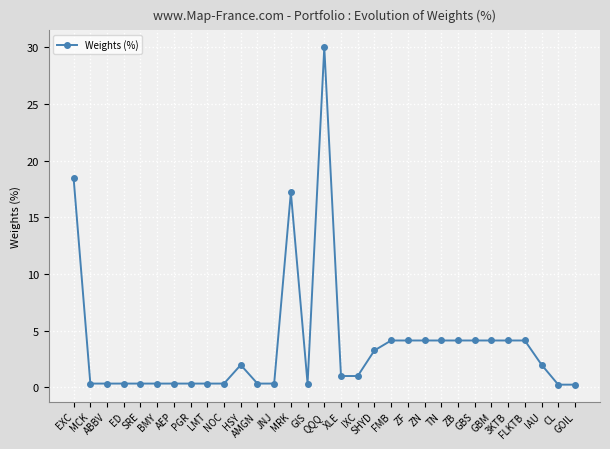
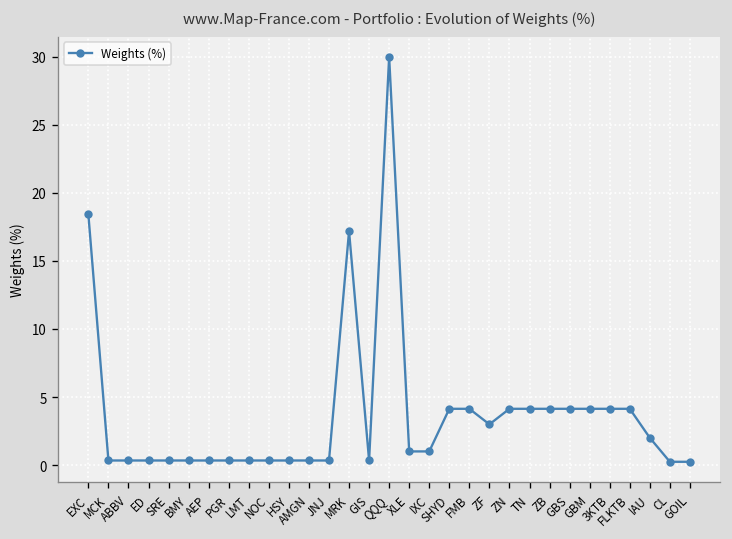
  {
    "EXC": 18.4,
    "MCK": 0.3,
    "ABBV": 0.3,
    "ED": 0.3,
    "SRE": 0.3,
    "BMY": 0.3,
    "AEP": 0.3,
    "PGR": 0.3,
    "LMT": 0.3,
    "NOC": 0.3,
-   "HSY": 2.0,
+   "HSY": 0.3,
    "AMGN": 0.3,
    "JNJ": 0.3,
    "MRK": 17.2,
    "GIS": 0.3,
    "QQQ": 30.0,
    "XLE": 1.0,
    "IXC": 1.0,
-   "SHYD": 3.3,
+   "SHYD": 4.1,
    "FMB": 4.1,
-   "ZF": 4.1,
+   "ZF": 3.0,
    "ZN": 4.1,
    "TN": 4.1,
    "ZB": 4.1,
    "GBS": 4.1,
    "GBM": 4.1,
    "3KTB": 4.1,
    "FLKTB": 4.1,
    "IAU": 2.0,
    "CL": 0.2,
    "GOIL": 0.2
  }
